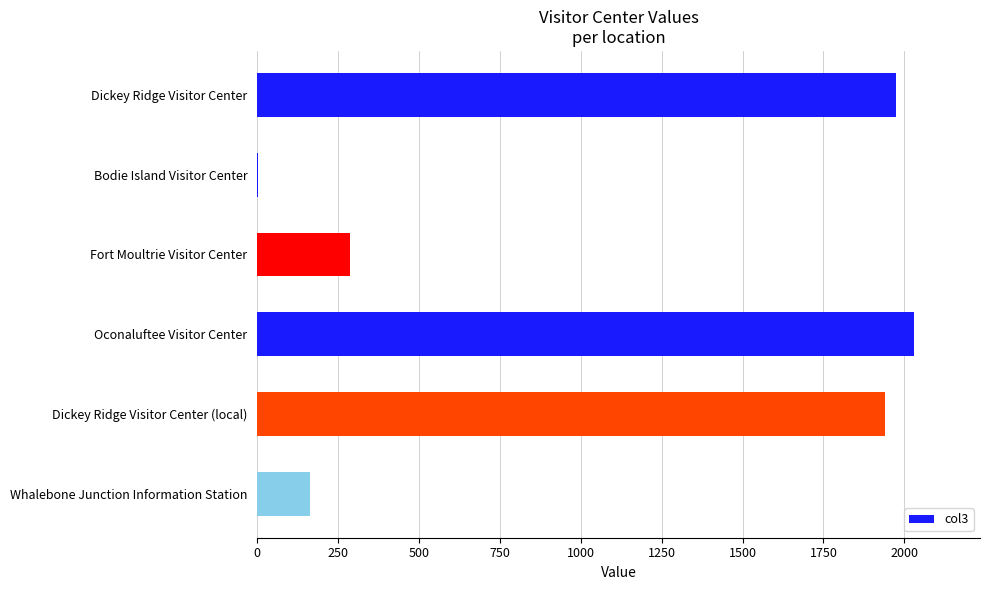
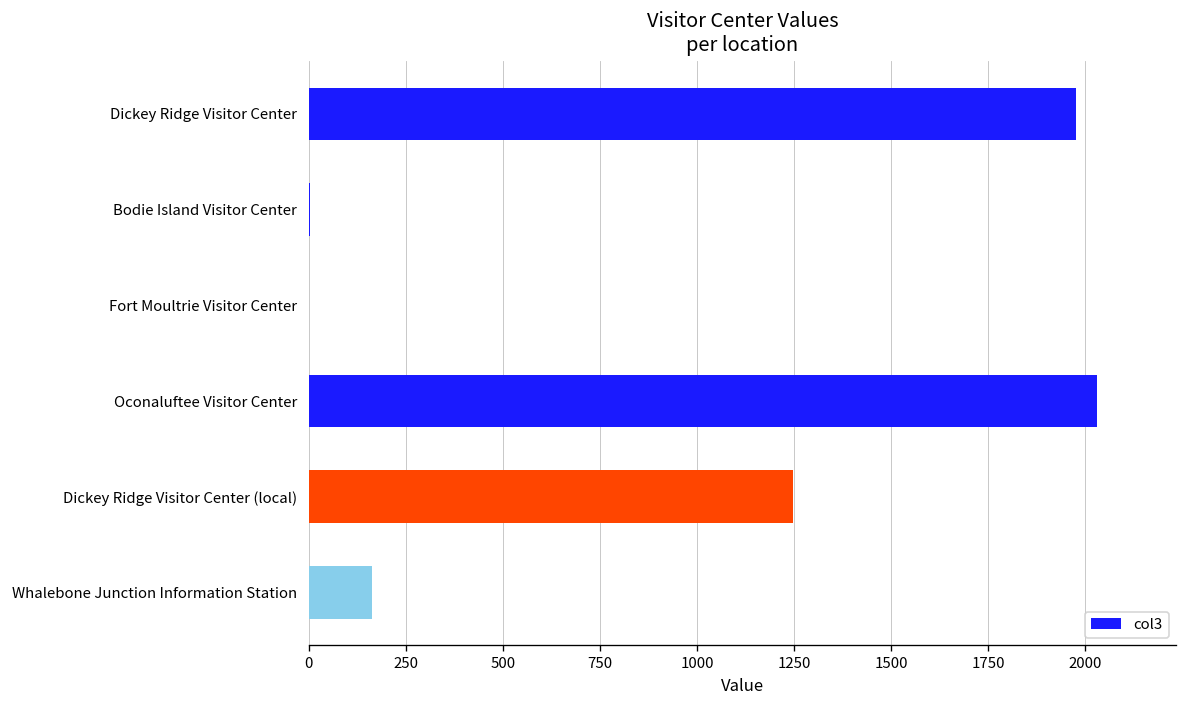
  {
    "Dickey Ridge Visitor Center": 1980,
-   "Fort Moultrie Visitor Center": 290,
+   "Fort Moultrie Visitor Center": 0,
    "Oconaluftee Visitor Center": 2030,
-   "Dickey Ridge Visitor Center (local)": 1940,
+   "Dickey Ridge Visitor Center (local)": 1250,
    "Whalebone Junction Information Station": 160
  }
